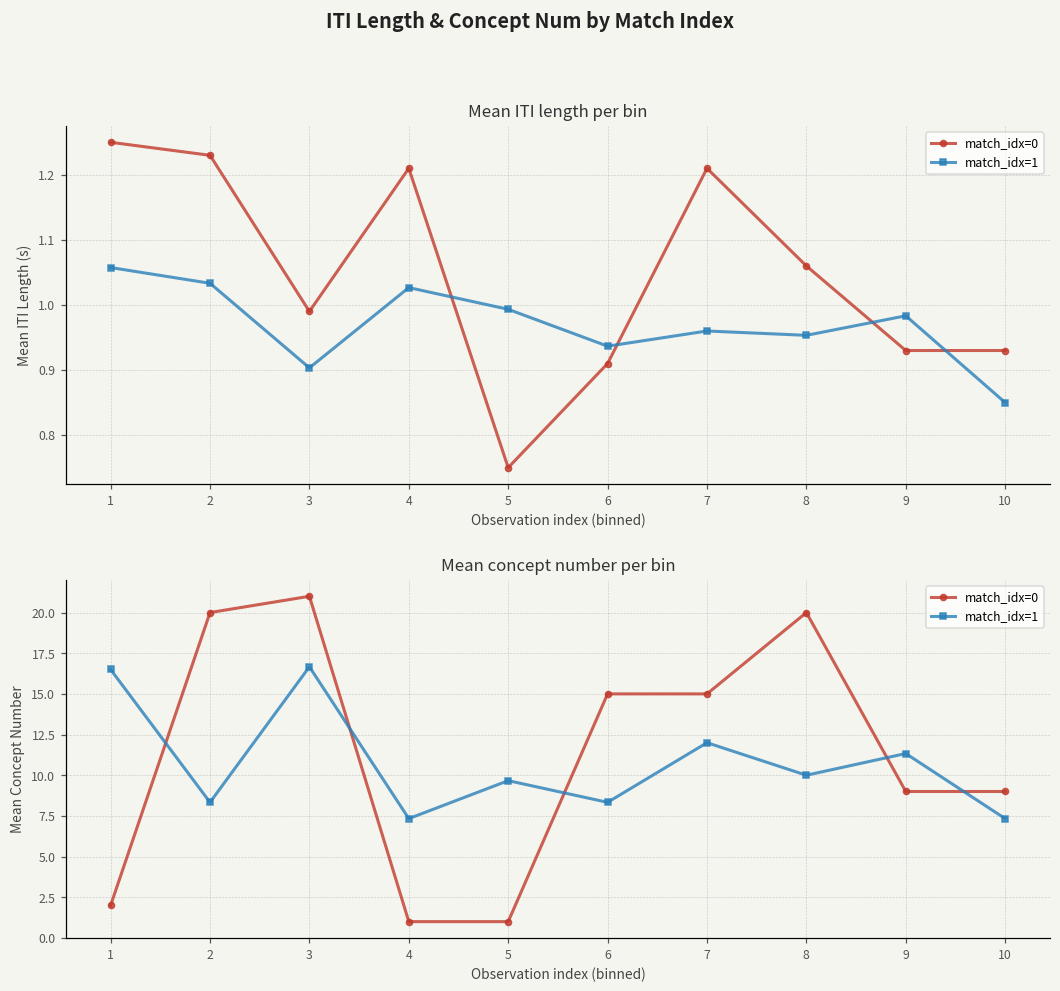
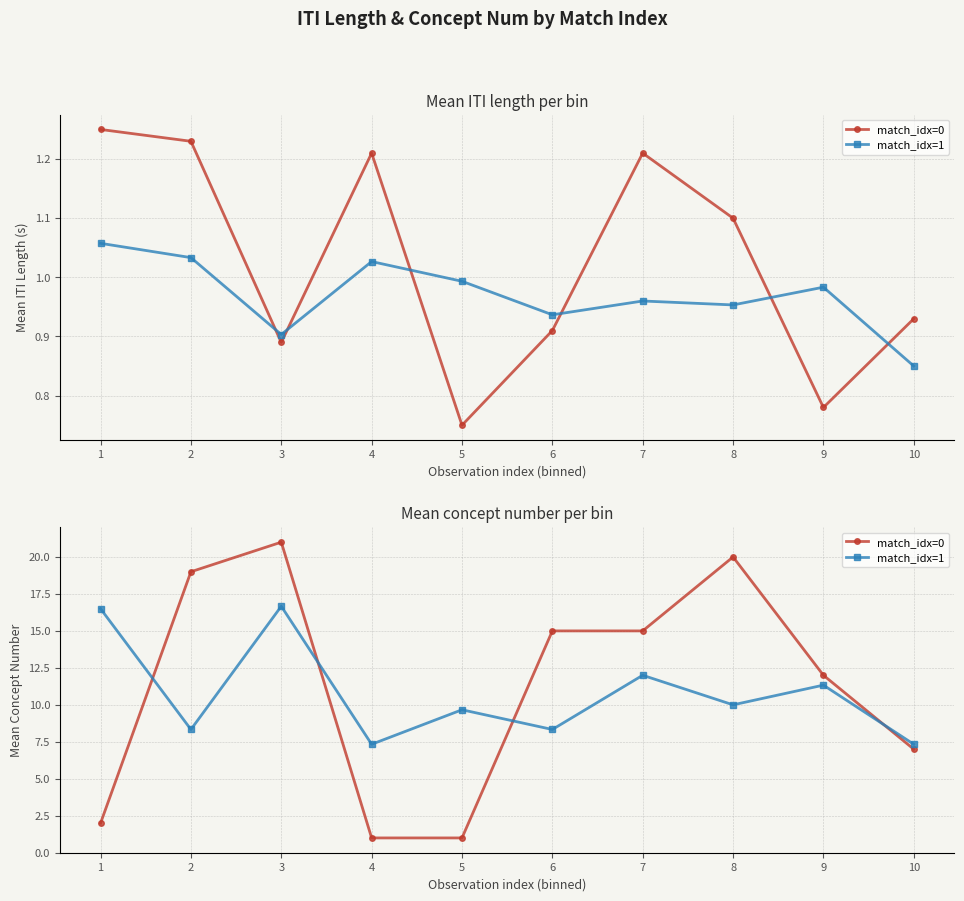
  {
    "Mean ITI length per bin": {
      "match_idx=0": {
        "1": 1.25,
        "2": 1.23,
-       "3": 0.99,
+       "3": 0.89,
        "4": 1.21,
        "5": 0.75,
        "6": 0.91,
        "7": 1.21,
-       "8": 1.06,
-       "9": 0.93,
+       "8": 1.10,
+       "9": 0.78,
        "10": 0.93
      },
      "match_idx=1": {
        "1": 1.06,
        "2": 1.03,
        "3": 0.90,
        "4": 1.03,
        "5": 0.99,
        "6": 0.94,
        "7": 0.96,
        "8": 0.95,
        "9": 0.98,
        "10": 0.85
      }
    },
    "Mean concept number per bin": {
      "match_idx=0": {
        "1": 2,
-       "2": 20,
+       "2": 19,
        "3": 21,
        "4": 1,
        "5": 1,
        "6": 15,
        "7": 15,
        "8": 20,
-       "9": 9,
-       "10": 9
+       "9": 12,
+       "10": 7
      },
      "match_idx=1": {
        "1": 16.5,
        "2": 8.3,
        "3": 16.7,
        "4": 7.3,
        "5": 9.7,
        "6": 8.3,
        "7": 12,
        "8": 10,
        "9": 11.3,
        "10": 7.3
      }
    }
  }
